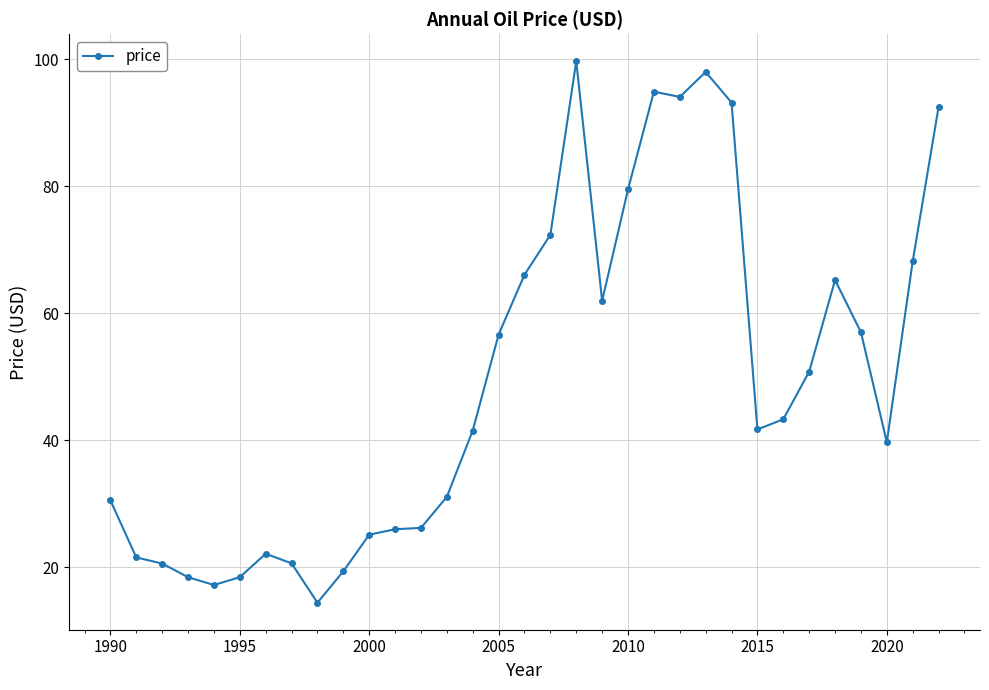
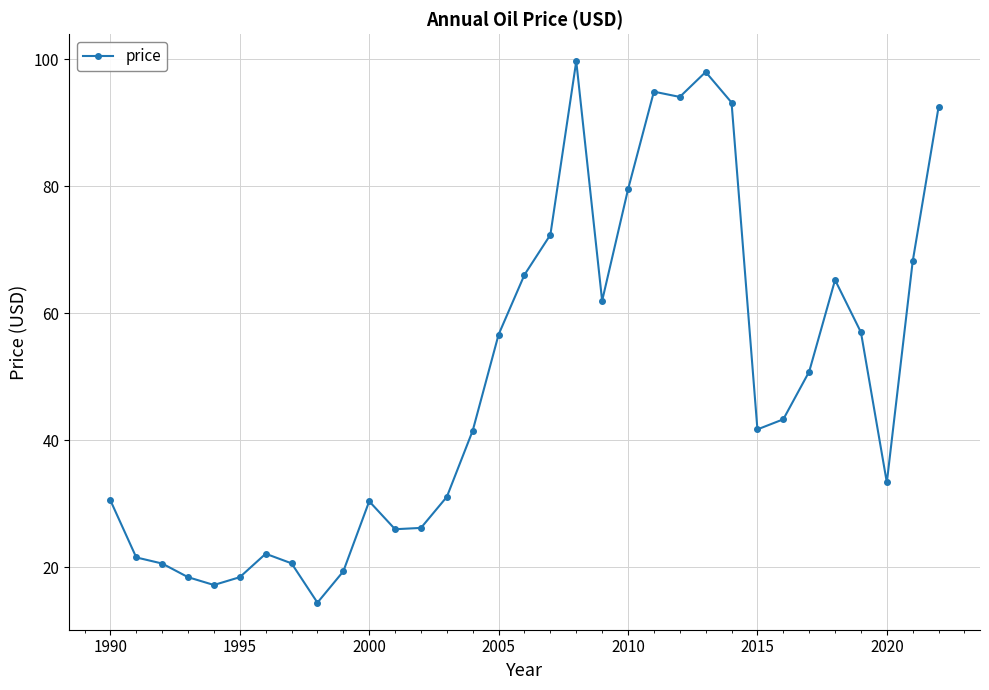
  {
    "1990": 31,
    "1995": 18,
-   "2000": 25,
+   "2000": 30,
    "2005": 57,
    "2010": 79,
    "2015": 42,
-   "2020": 40
+   "2020": 33
  }
